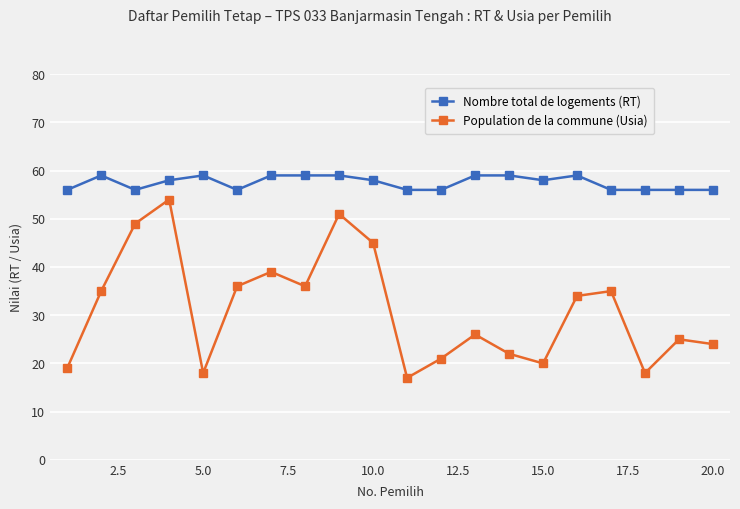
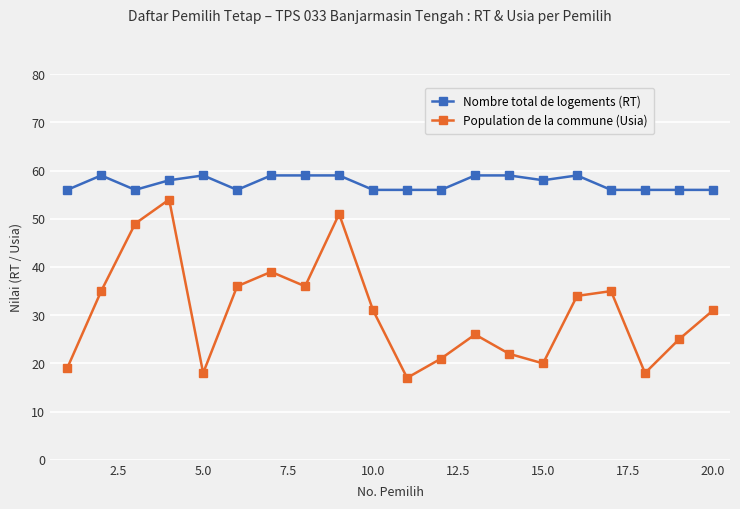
  {
    "Nombre total de logements (RT)": {
      "5.0": 59,
-     "10.0": 58,
+     "10.0": 56,
      "15.0": 58,
      "20.0": 56
    },
    "Population de la commune (Usia)": {
      "5.0": 18,
-     "10.0": 45,
+     "10.0": 31,
      "15.0": 20,
-     "20.0": 24
+     "20.0": 31
    }
  }
